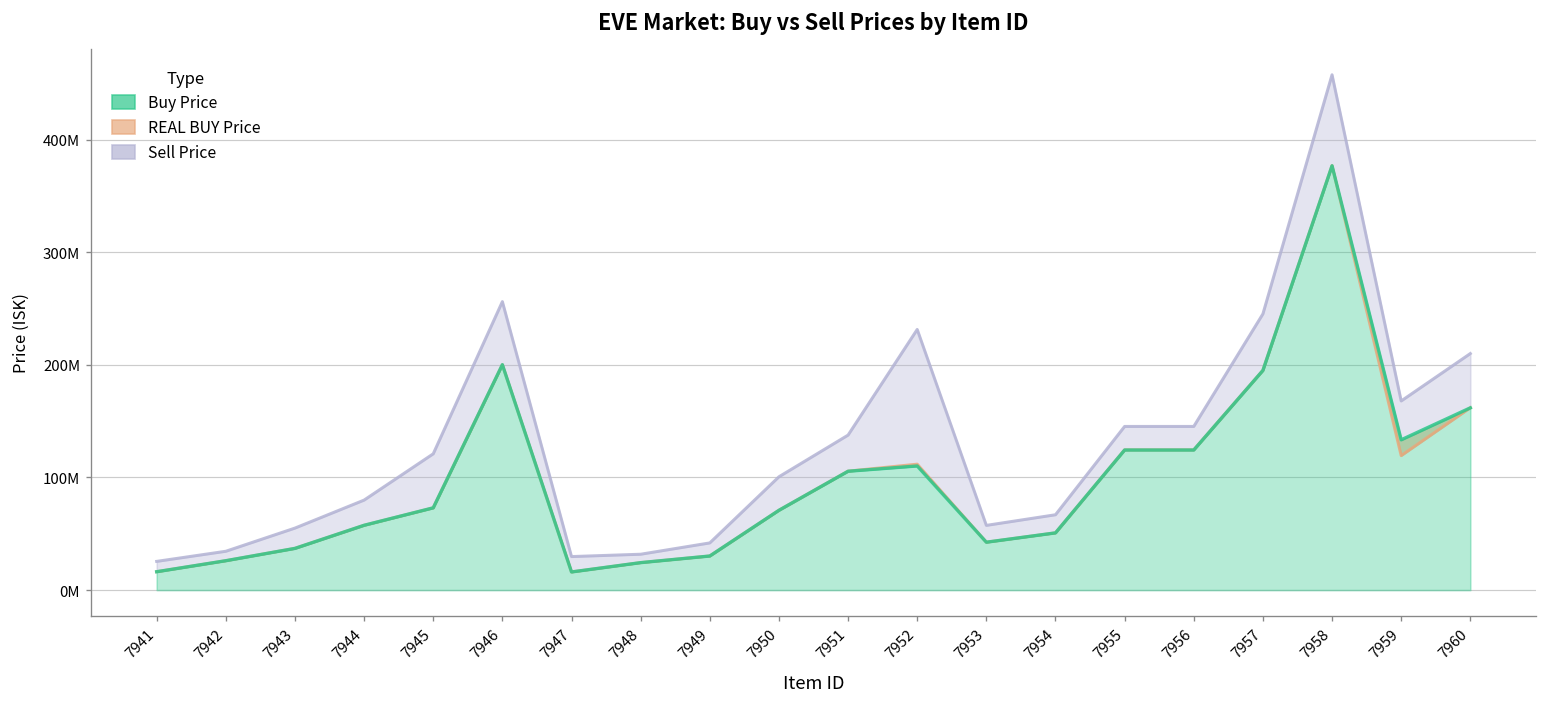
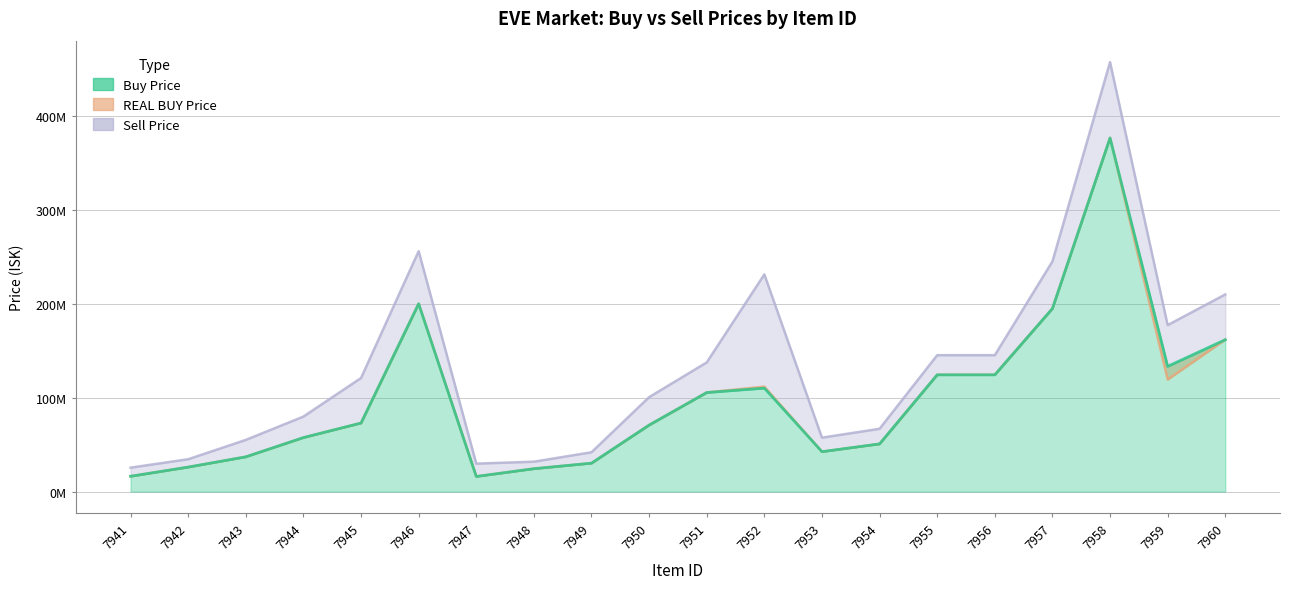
  {
    "Sell Price": {
      "7941": 30000000,
      "7942": 30000000,
      "7943": 60000000,
      "7944": 80000000,
      "7945": 120000000,
      "7946": 260000000,
      "7947": 30000000,
      "7948": 30000000,
      "7949": 40000000,
      "7950": 100000000,
      "7951": 140000000,
      "7952": 230000000,
      "7953": 60000000,
      "7954": 70000000,
      "7955": 150000000,
      "7956": 150000000,
      "7957": 250000000,
      "7958": 460000000,
-     "7959": 170000000,
+     "7959": 180000000,
      "7960": 210000000
    }
  }
